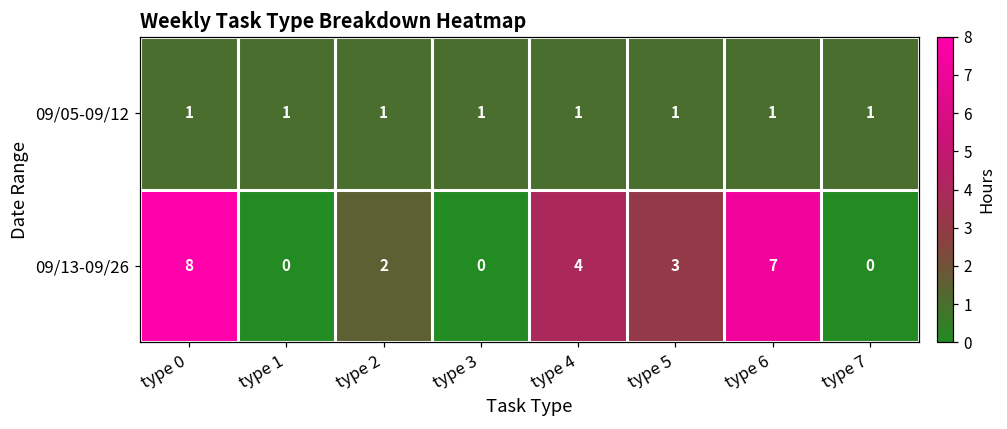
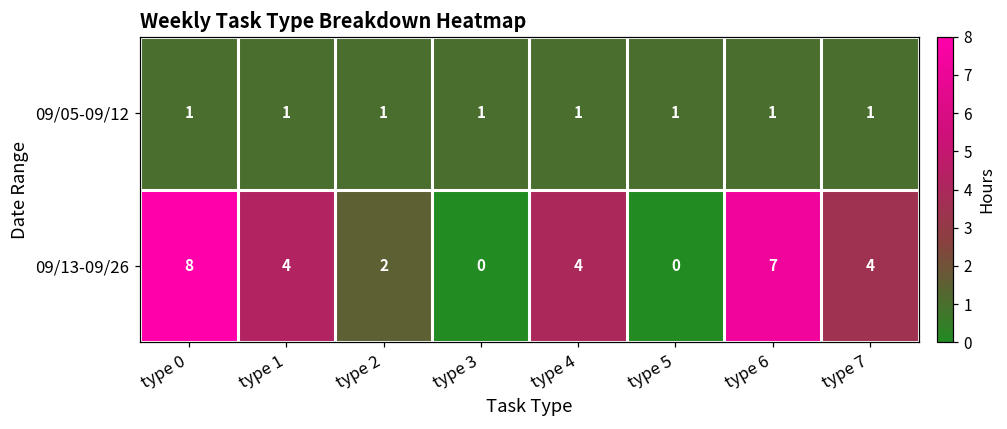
  {
    "09/05-09/12": {
      "type 0": 1,
      "type 1": 1,
      "type 2": 1,
      "type 3": 1,
      "type 4": 1,
      "type 5": 1,
      "type 6": 1,
      "type 7": 1
    },
    "09/13-09/26": {
      "type 0": 8,
-     "type 1": 0,
+     "type 1": 4,
      "type 2": 2,
      "type 3": 0,
      "type 4": 4,
-     "type 5": 3,
+     "type 5": 0,
      "type 6": 7,
-     "type 7": 0
+     "type 7": 4
    }
  }
